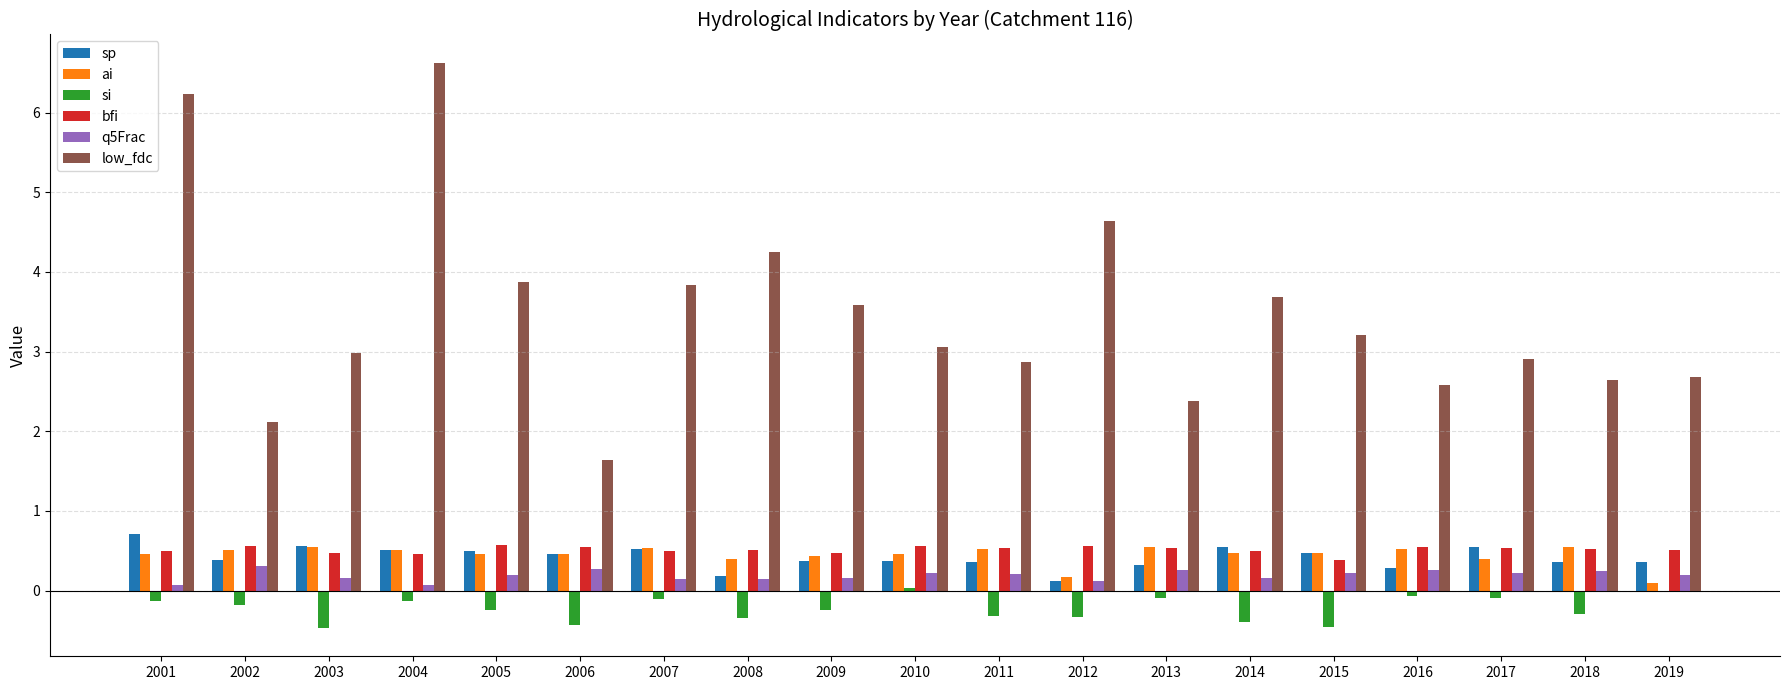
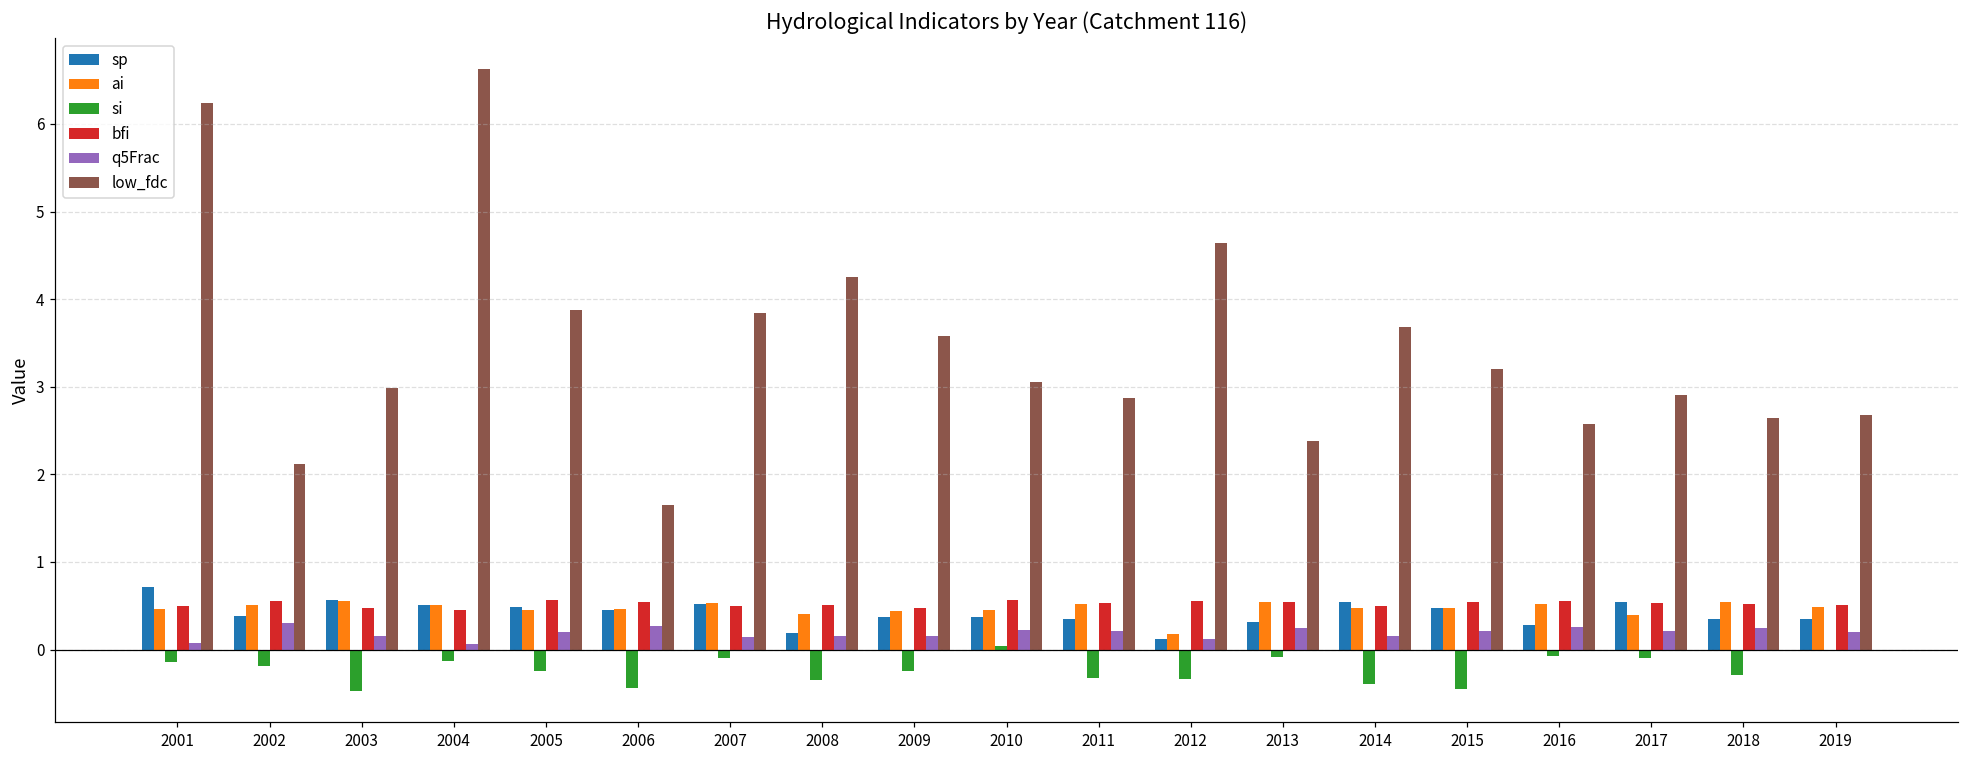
  {
    "sp": {
      "2001": 0.7,
      "2002": 0.4,
      "2003": 0.6,
      "2004": 0.5,
      "2005": 0.5,
      "2006": 0.5,
      "2007": 0.5,
      "2008": 0.2,
      "2009": 0.4,
      "2010": 0.4,
      "2011": 0.4,
      "2012": 0.1,
      "2013": 0.3,
      "2014": 0.5,
      "2015": 0.5,
      "2016": 0.3,
      "2017": 0.5,
      "2018": 0.4,
      "2019": 0.4
    },
    "ai": {
      "2001": 0.5,
      "2002": 0.5,
      "2003": 0.6,
      "2004": 0.5,
      "2005": 0.5,
      "2006": 0.5,
      "2007": 0.5,
      "2008": 0.4,
      "2009": 0.4,
      "2010": 0.5,
      "2011": 0.5,
      "2012": 0.2,
      "2013": 0.5,
      "2014": 0.5,
      "2015": 0.5,
      "2016": 0.5,
      "2017": 0.4,
      "2018": 0.5,
-     "2019": 0.1
+     "2019": 0.5
    },
    "si": {
      "2001": -0.1,
      "2002": -0.2,
      "2003": -0.5,
      "2004": -0.1,
      "2005": -0.2,
      "2006": -0.4,
      "2007": -0.1,
      "2008": -0.3,
      "2009": -0.2,
      "2010": 0.0,
      "2011": -0.3,
      "2012": -0.3,
      "2013": -0.1,
      "2014": -0.4,
      "2015": -0.5,
      "2016": -0.1,
      "2017": -0.1,
      "2018": -0.3
    },
    "bfi": {
      "2001": 0.5,
      "2002": 0.6,
      "2003": 0.5,
      "2004": 0.5,
      "2005": 0.6,
      "2006": 0.5,
      "2007": 0.5,
      "2008": 0.5,
      "2009": 0.5,
      "2010": 0.6,
      "2011": 0.5,
      "2012": 0.6,
      "2013": 0.5,
      "2014": 0.5,
-     "2015": 0.4,
+     "2015": 0.5,
      "2016": 0.6,
      "2017": 0.5,
      "2018": 0.5,
      "2019": 0.5
    },
    "q5Frac": {
      "2001": 0.1,
      "2002": 0.3,
      "2003": 0.2,
      "2004": 0.1,
      "2005": 0.2,
      "2006": 0.3,
      "2007": 0.1,
      "2008": 0.2,
      "2009": 0.2,
      "2010": 0.2,
      "2011": 0.2,
      "2012": 0.1,
      "2013": 0.3,
      "2014": 0.2,
      "2015": 0.2,
      "2016": 0.3,
      "2017": 0.2,
      "2018": 0.2,
      "2019": 0.2
    },
    "low_fdc": {
      "2001": 6.2,
      "2002": 2.1,
      "2003": 3.0,
      "2004": 6.6,
      "2005": 3.9,
      "2006": 1.6,
      "2007": 3.8,
      "2008": 4.3,
      "2009": 3.6,
      "2010": 3.1,
      "2011": 2.9,
      "2012": 4.6,
      "2013": 2.4,
      "2014": 3.7,
      "2015": 3.2,
      "2016": 2.6,
      "2017": 2.9,
      "2018": 2.6,
      "2019": 2.7
    }
  }
